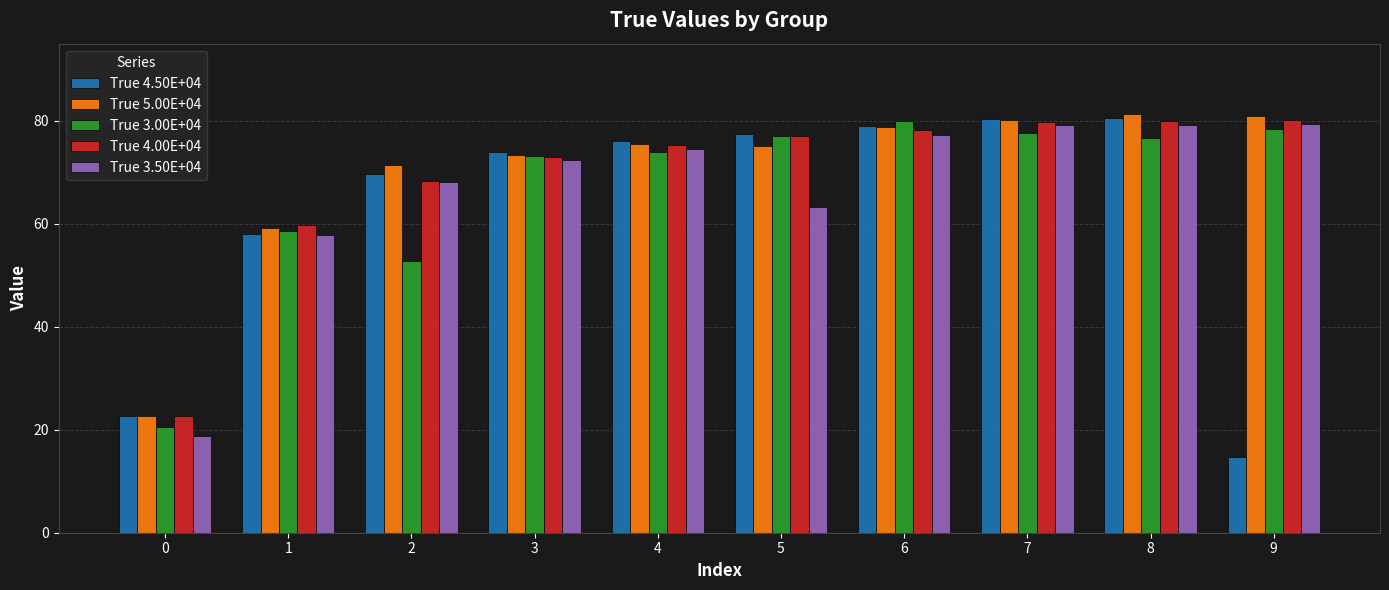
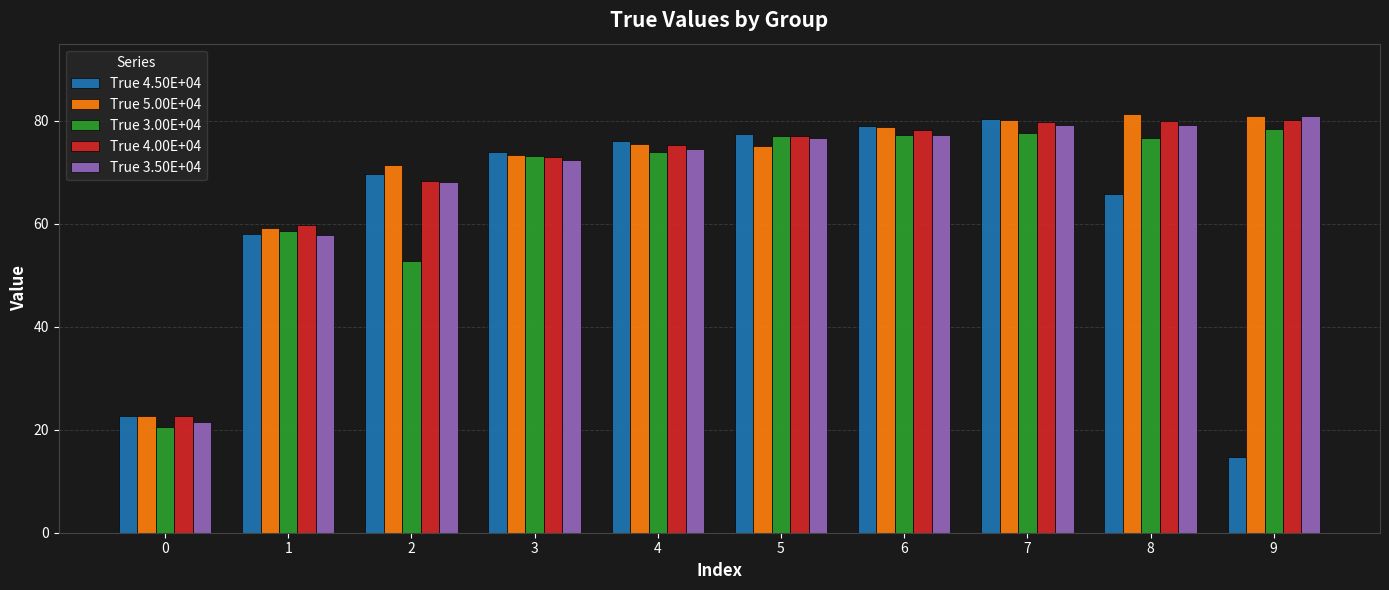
  {
    "True 4.50E+04": {
      "0": 23,
      "1": 58,
      "2": 70,
      "3": 74,
      "4": 76,
      "5": 77,
      "6": 79,
      "7": 80,
-     "8": 81,
+     "8": 66,
      "9": 15
    },
    "True 5.00E+04": {
      "0": 23,
      "1": 59,
      "2": 71,
      "3": 73,
      "4": 76,
      "5": 75,
      "6": 79,
      "7": 80,
      "8": 81,
      "9": 81
    },
    "True 3.00E+04": {
      "0": 21,
      "1": 59,
      "2": 53,
      "3": 73,
      "4": 74,
      "5": 77,
-     "6": 80,
+     "6": 77,
      "7": 78,
      "8": 77,
      "9": 78
    },
    "True 4.00E+04": {
      "0": 23,
      "1": 60,
      "2": 68,
      "3": 73,
      "4": 75,
      "5": 77,
      "6": 78,
      "7": 80,
      "8": 80,
      "9": 80
    },
    "True 3.50E+04": {
-     "0": 19,
+     "0": 22,
      "1": 58,
      "2": 68,
      "3": 72,
      "4": 75,
-     "5": 63,
+     "5": 77,
      "6": 77,
      "7": 79,
      "8": 79,
-     "9": 79
+     "9": 81
    }
  }
